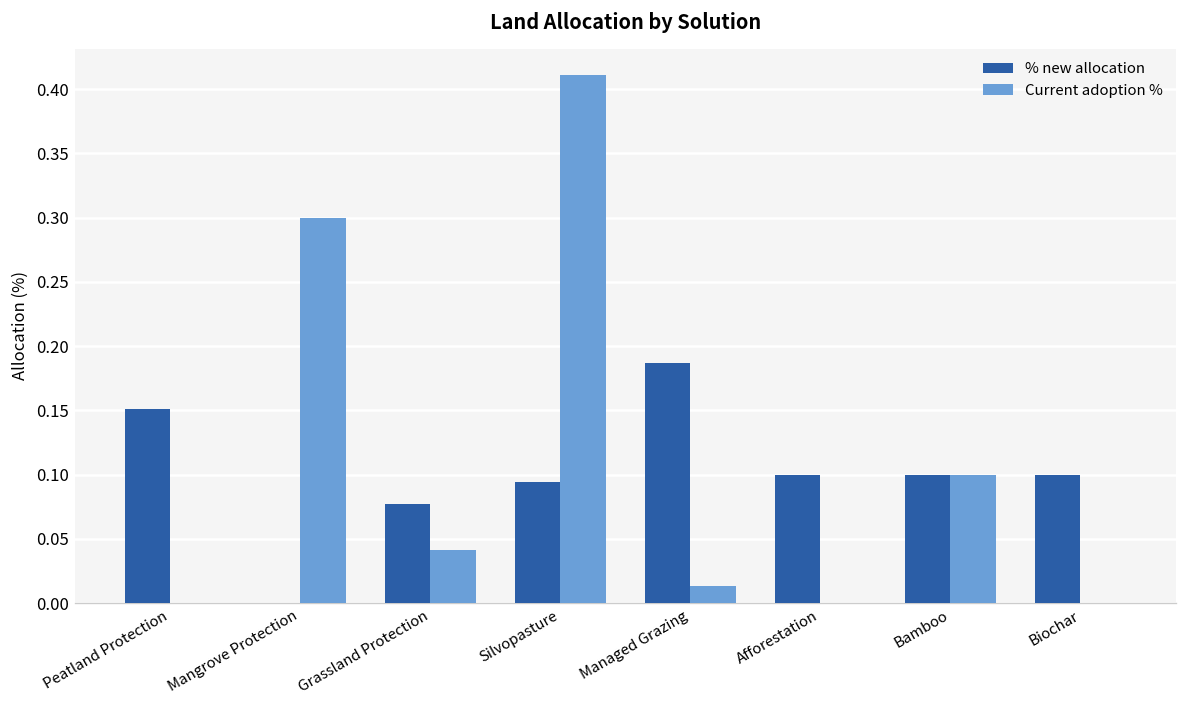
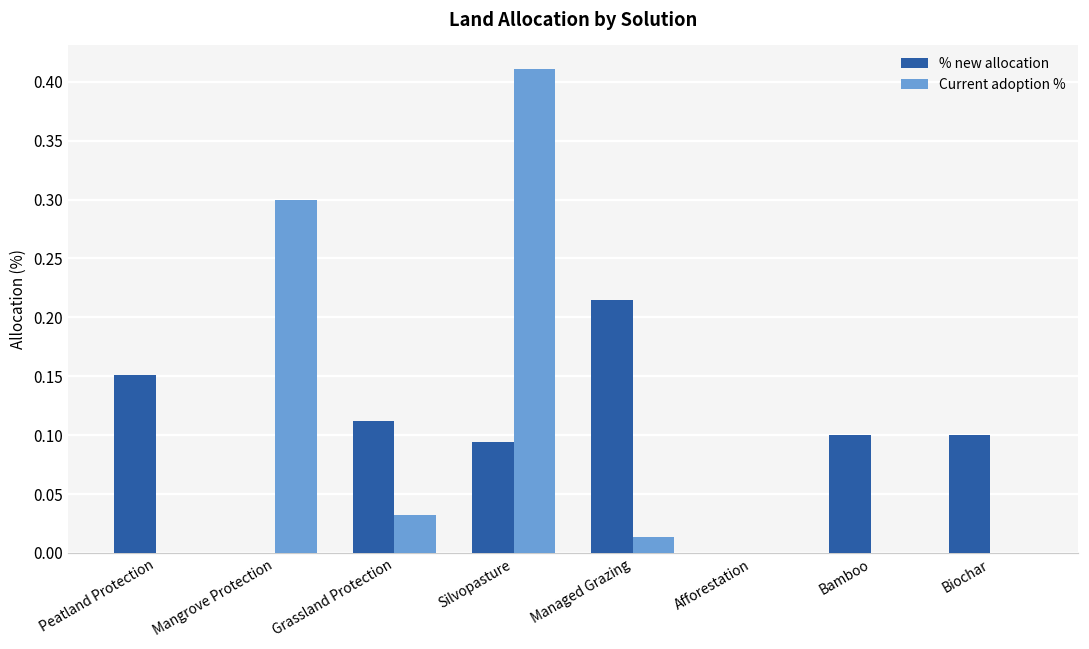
  {
    "% new allocation": {
      "Peatland Protection": 0.151,
      "Mangrove Protection": 0.000,
-     "Grassland Protection": 0.077,
+     "Grassland Protection": 0.112,
      "Silvopasture": 0.094,
-     "Managed Grazing": 0.187,
-     "Afforestation": 0.1,
+     "Managed Grazing": 0.215,
+     "Afforestation": 0.0,
      "Bamboo": 0.100,
      "Biochar": 0.100
    },
    "Current adoption %": {
      "Peatland Protection": 0.000,
      "Mangrove Protection": 0.300,
-     "Grassland Protection": 0.042,
+     "Grassland Protection": 0.032,
      "Silvopasture": 0.411,
      "Managed Grazing": 0.013,
      "Afforestation": 0.000,
-     "Bamboo": 0.1,
+     "Bamboo": 0.0,
      "Biochar": 0.000
    }
  }
